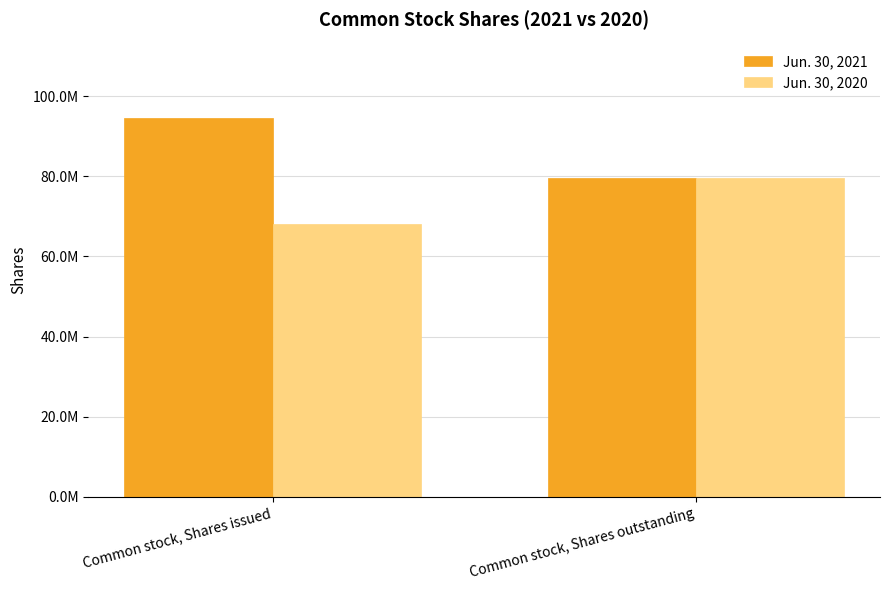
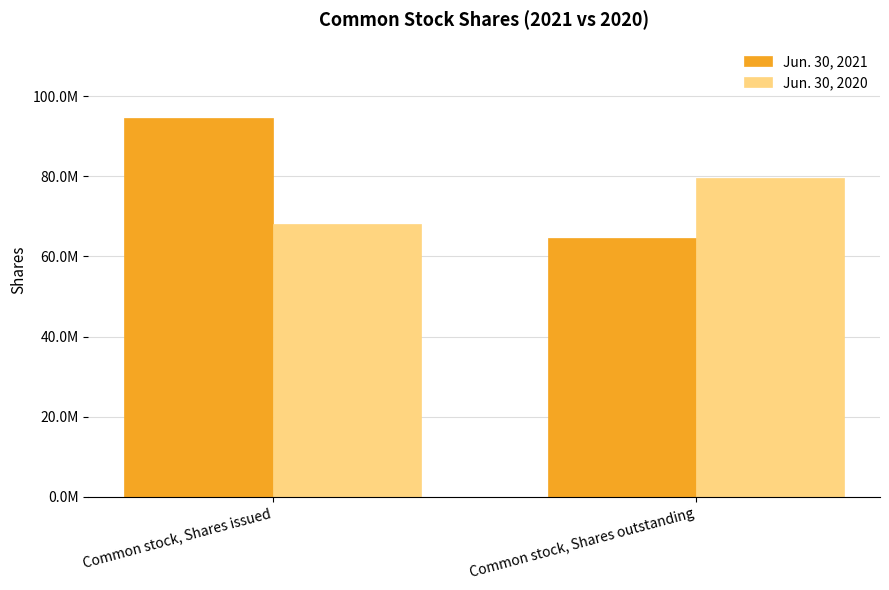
  {
    "Jun. 30, 2021": {
      "Common stock, Shares issued": 95000000,
-     "Common stock, Shares outstanding": 80000000
+     "Common stock, Shares outstanding": 65000000
    },
    "Jun. 30, 2020": {
      "Common stock, Shares issued": 68000000,
      "Common stock, Shares outstanding": 80000000
    }
  }
